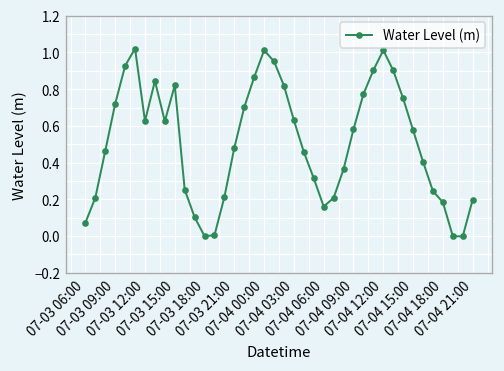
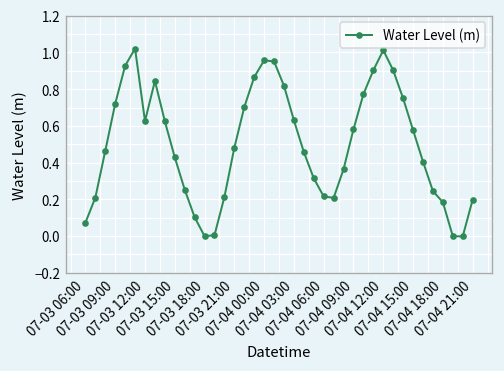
  {
    "07-03 06:00": 0.07,
    "07-03 09:00": 0.72,
    "07-03 12:00": 0.63,
-   "07-03 15:00": 0.82,
+   "07-03 15:00": 0.43,
    "07-03 18:00": 0.00,
    "07-03 21:00": 0.48,
-   "07-04 00:00": 1.01,
+   "07-04 00:00": 0.96,
    "07-04 03:00": 0.63,
-   "07-04 06:00": 0.16,
+   "07-04 06:00": 0.22,
    "07-04 09:00": 0.58,
    "07-04 12:00": 1.01,
    "07-04 15:00": 0.58,
    "07-04 18:00": 0.18,
    "07-04 21:00": 0.20
  }
